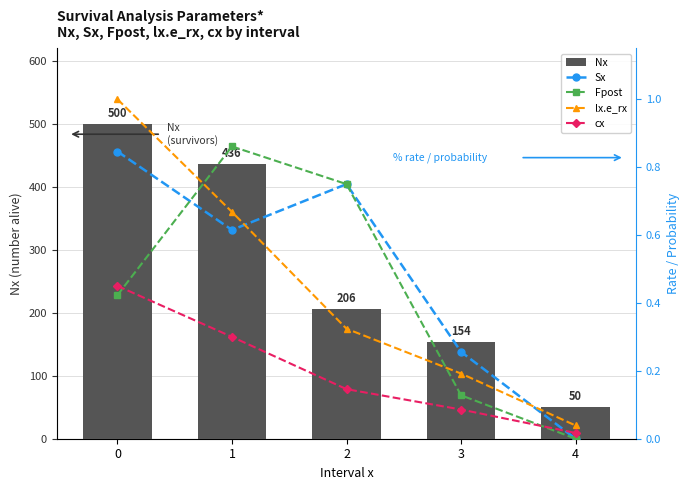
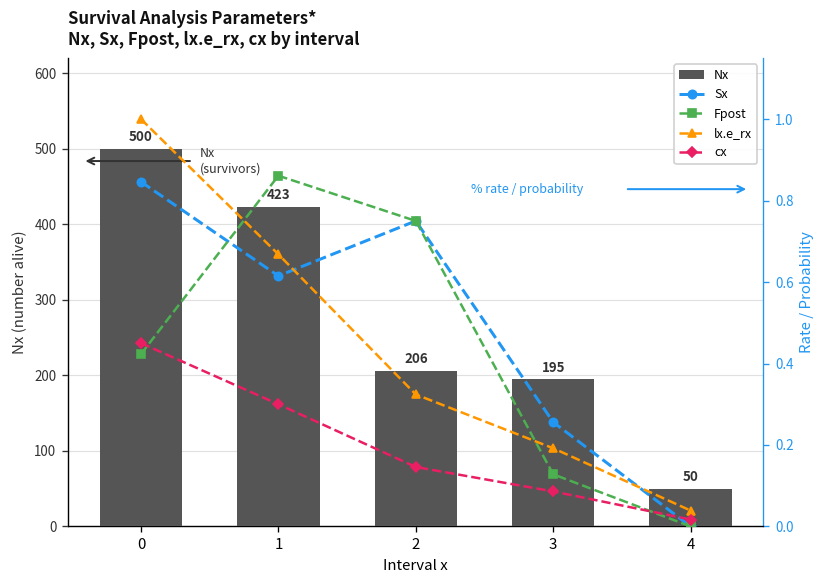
  {
    "Nx": {
      "0": 500,
-     "1": 436,
+     "1": 423,
      "2": 206,
-     "3": 154,
+     "3": 195,
      "4": 50
    }
  }
